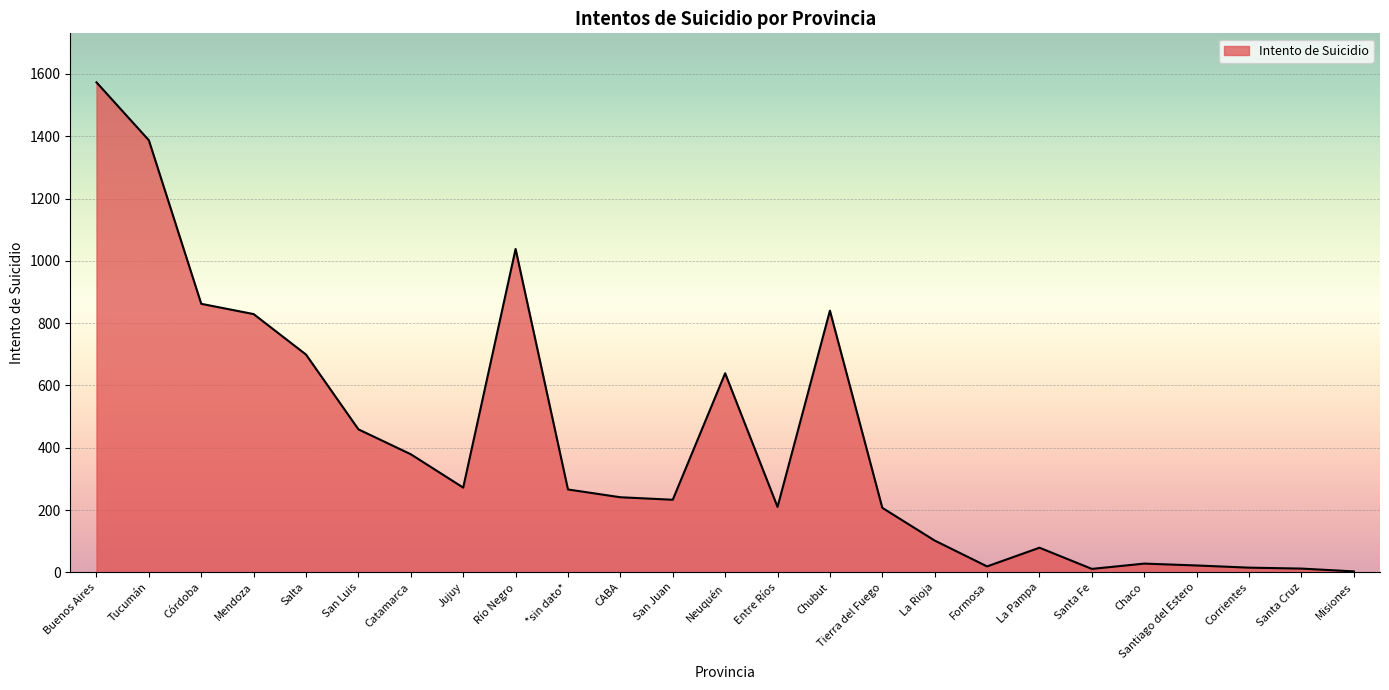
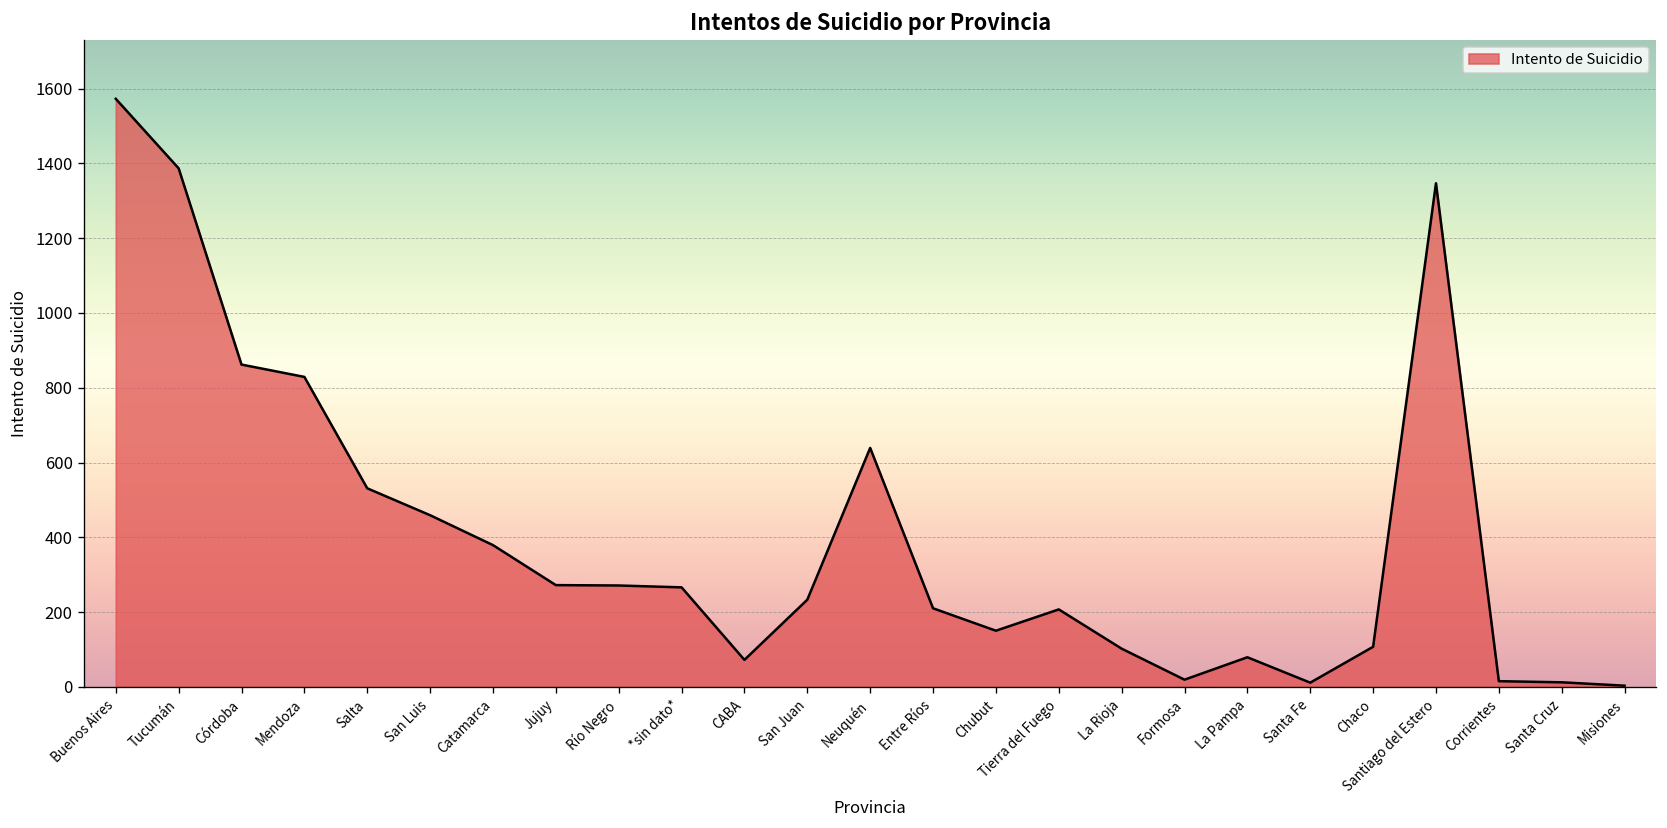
  {
    "Buenos Aires": 1570,
    "Tucumán": 1390,
    "Córdoba": 860,
    "Mendoza": 830,
-   "Salta": 700,
+   "Salta": 530,
    "San Luis": 460,
    "Catamarca": 380,
    "Jujuy": 270,
-   "Río Negro": 1040,
+   "Río Negro": 270,
    "*sin dato*": 270,
-   "CABA": 240,
+   "CABA": 70,
    "San Juan": 230,
    "Neuquén": 640,
    "Entre Ríos": 210,
-   "Chubut": 840,
+   "Chubut": 150,
    "Tierra del Fuego": 210,
    "La Rioja": 100,
    "Formosa": 20,
    "La Pampa": 80,
    "Santa Fe": 10,
-   "Chaco": 30,
-   "Santiago del Estero": 20,
+   "Chaco": 110,
+   "Santiago del Estero": 1350,
    "Corrientes": 20,
    "Santa Cruz": 10,
    "Misiones": 0
  }
